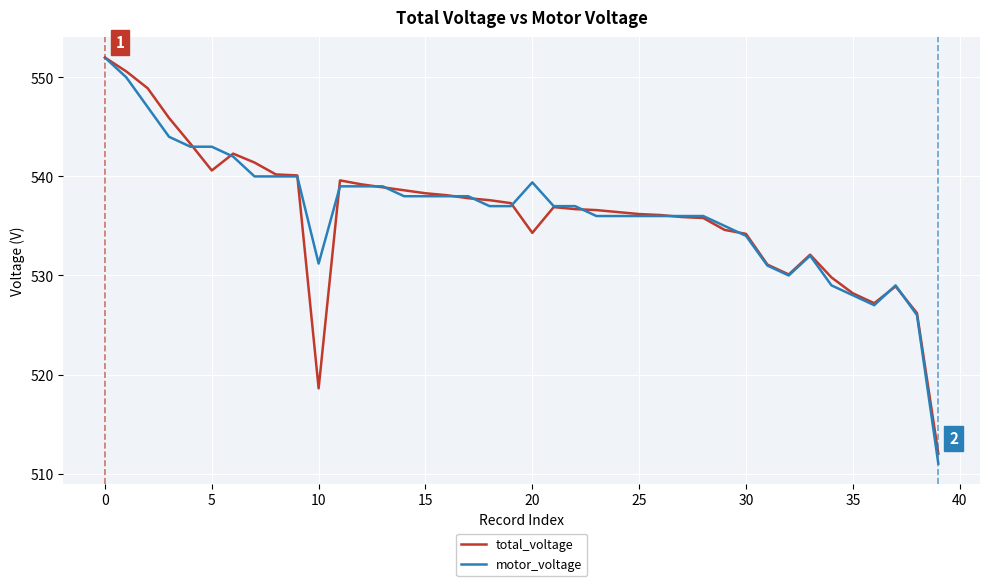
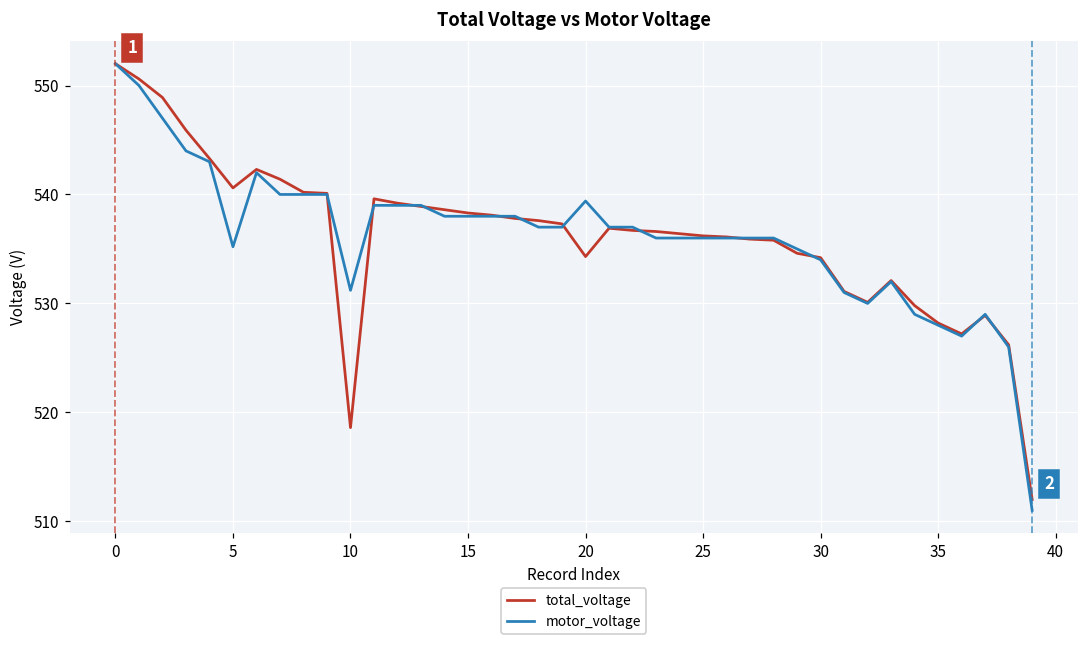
  {
    "total_voltage": {
      "5": 541,
      "10": 519,
      "15": 538,
      "20": 534
    },
    "motor_voltage": {
-     "5": 543,
+     "5": 535,
      "10": 531,
      "15": 538,
      "20": 539
    }
  }
